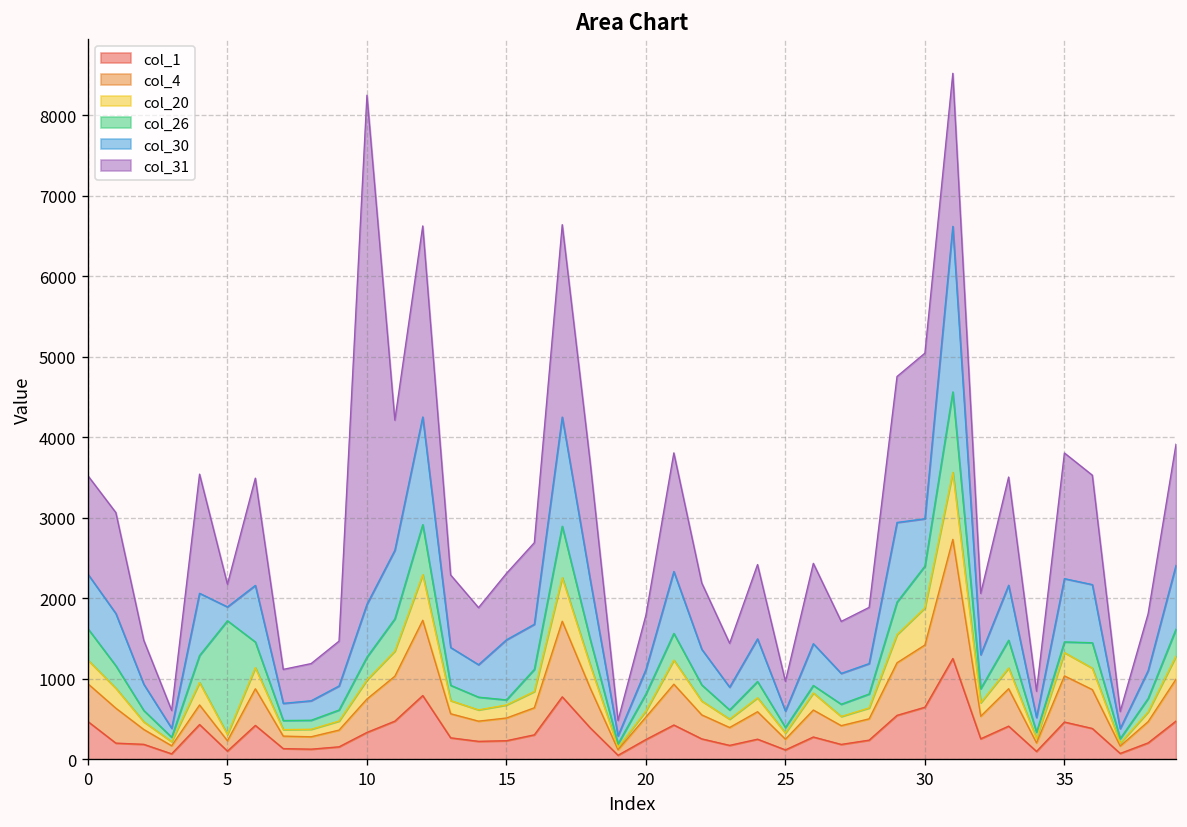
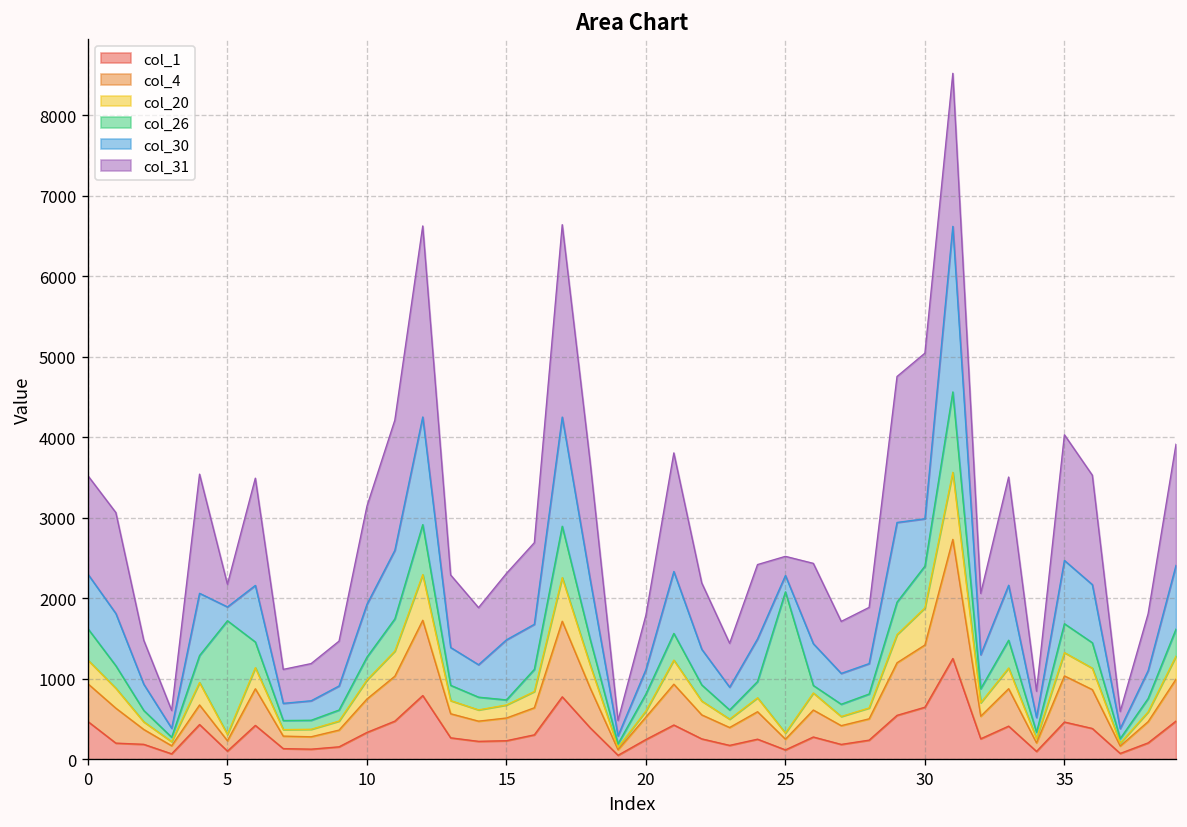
  {
    "col_26": {
      "0": 400,
      "5": 1400,
      "10": 300,
      "15": 100,
      "20": 200,
-     "25": 100,
+     "25": 1800,
      "30": 500,
-     "35": 100
+     "35": 400
    },
    "col_30": {
      "0": 700,
      "5": 200,
      "10": 700,
      "15": 700,
      "20": 300,
      "25": 200,
      "30": 600,
      "35": 800
    },
    "col_31": {
      "0": 1200,
      "5": 300,
-     "10": 6300,
+     "10": 1200,
      "15": 800,
      "20": 700,
-     "25": 400,
+     "25": 200,
      "30": 2100,
      "35": 1600
    }
  }
